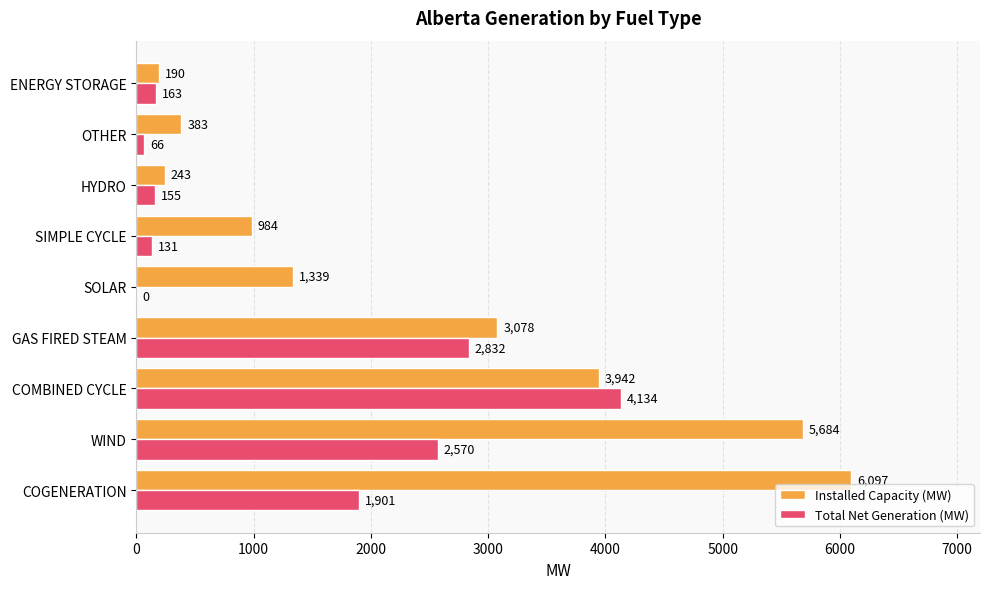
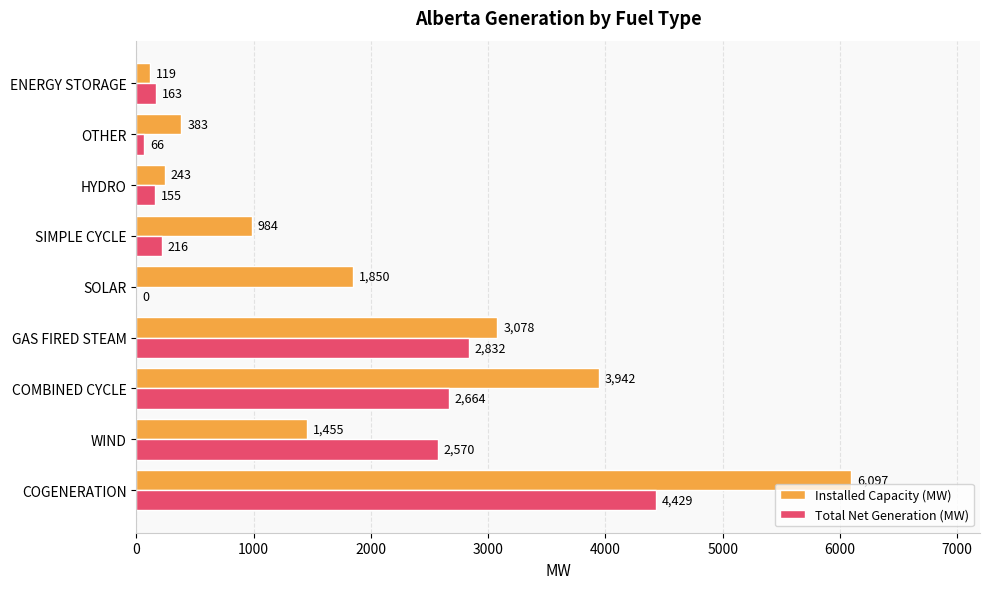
  {
    "Installed Capacity (MW)": {
-     "ENERGY STORAGE": "190",
+     "ENERGY STORAGE": "119",
      "OTHER": "383",
      "HYDRO": "243",
      "SIMPLE CYCLE": "984",
-     "SOLAR": "1,339",
+     "SOLAR": "1,850",
      "GAS FIRED STEAM": "3,078",
      "COMBINED CYCLE": "3,942",
-     "WIND": "5,684"
+     "WIND": "1,455"
    },
    "Total Net Generation (MW)": {
      "ENERGY STORAGE": "163",
      "OTHER": "66",
      "HYDRO": "155",
-     "SIMPLE CYCLE": "131",
+     "SIMPLE CYCLE": "216",
      "SOLAR": "0",
      "GAS FIRED STEAM": "2,832",
-     "COMBINED CYCLE": "4,134",
+     "COMBINED CYCLE": "2,664",
      "WIND": "2,570",
-     "COGENERATION": "1,901"
+     "COGENERATION": "4,429"
    }
  }
